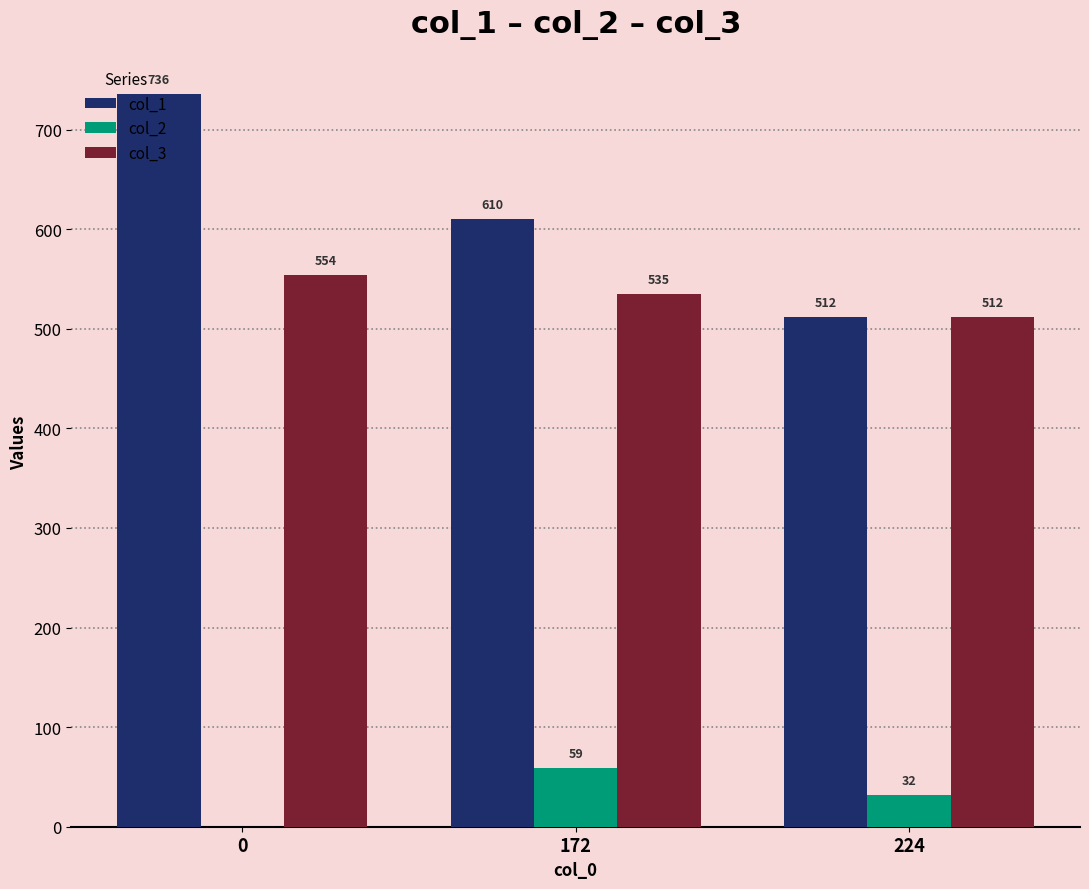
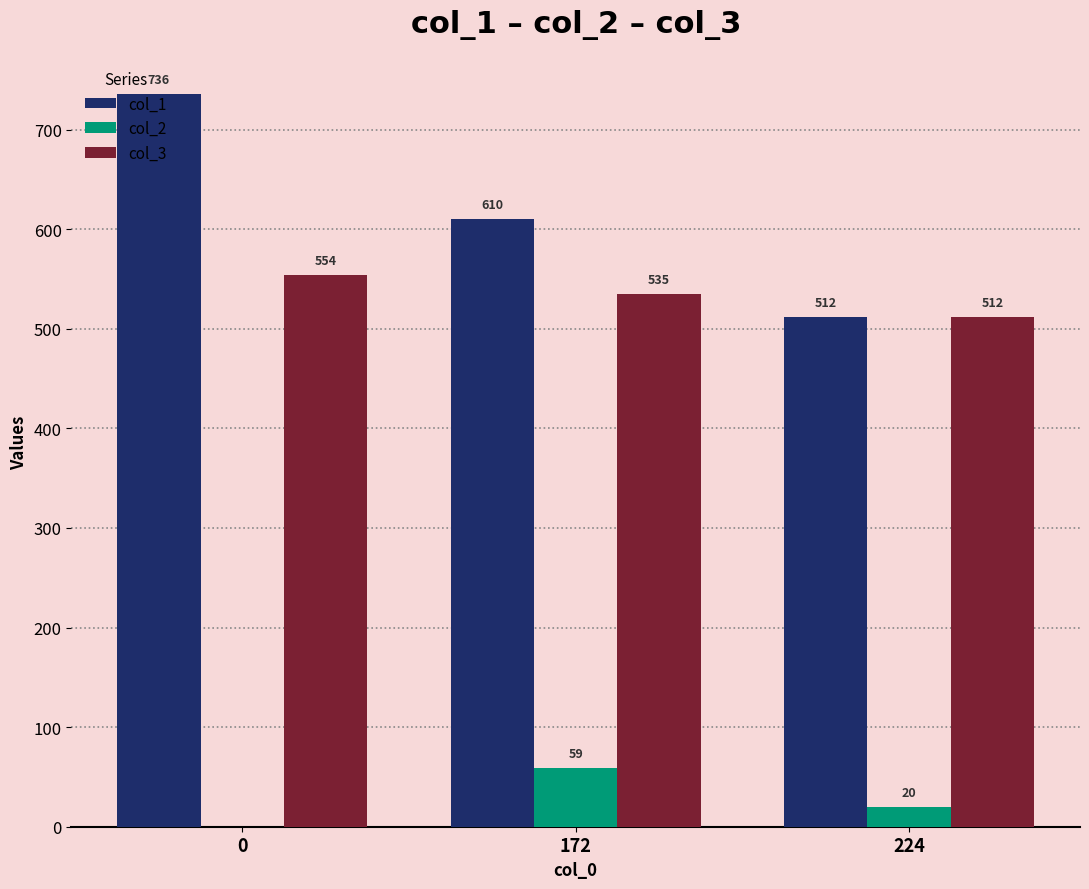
  {
    "col_1": {
      "0": 736,
      "172": 610,
      "224": 512
    },
    "col_2": {
      "172": 59,
-     "224": 32
+     "224": 20
    },
    "col_3": {
      "0": 554,
      "172": 535,
      "224": 512
    }
  }
